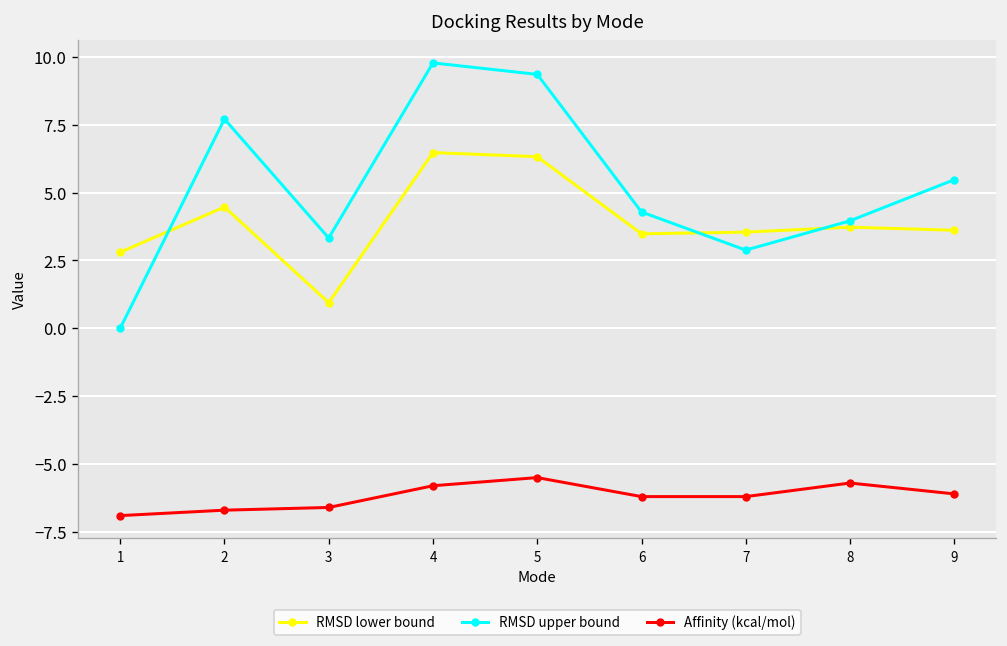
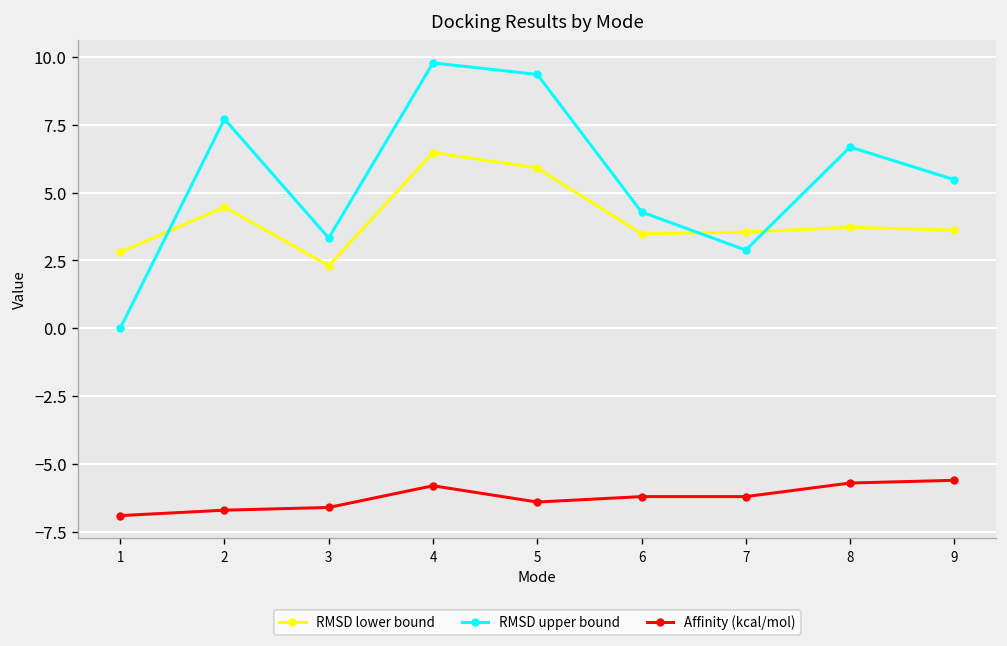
  {
    "RMSD lower bound": {
      "1": 2.8,
      "2": 4.5,
-     "3": 0.9,
+     "3": 2.3,
      "4": 6.5,
-     "5": 6.3,
+     "5": 5.9,
      "6": 3.5,
      "7": 3.5,
      "8": 3.7,
      "9": 3.6
    },
    "RMSD upper bound": {
      "1": 0.0,
      "2": 7.7,
      "3": 3.3,
      "4": 9.8,
      "5": 9.4,
      "6": 4.3,
      "7": 2.9,
-     "8": 4.0,
+     "8": 6.7,
      "9": 5.5
    },
    "Affinity (kcal/mol)": {
      "1": -6.9,
      "2": -6.7,
      "3": -6.6,
      "4": -5.8,
-     "5": -5.5,
+     "5": -6.4,
      "6": -6.2,
      "7": -6.2,
      "8": -5.7,
-     "9": -6.1
+     "9": -5.6
    }
  }
